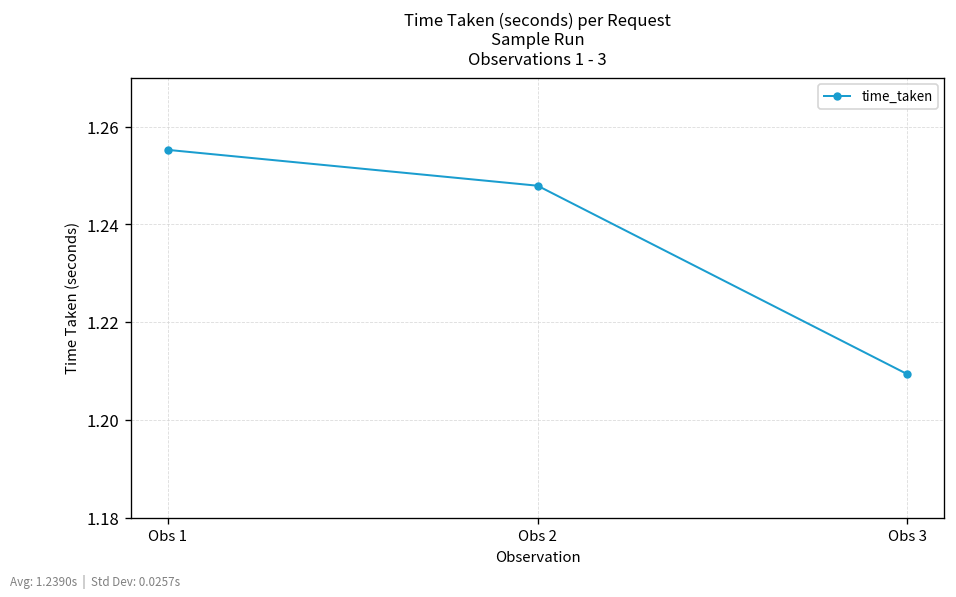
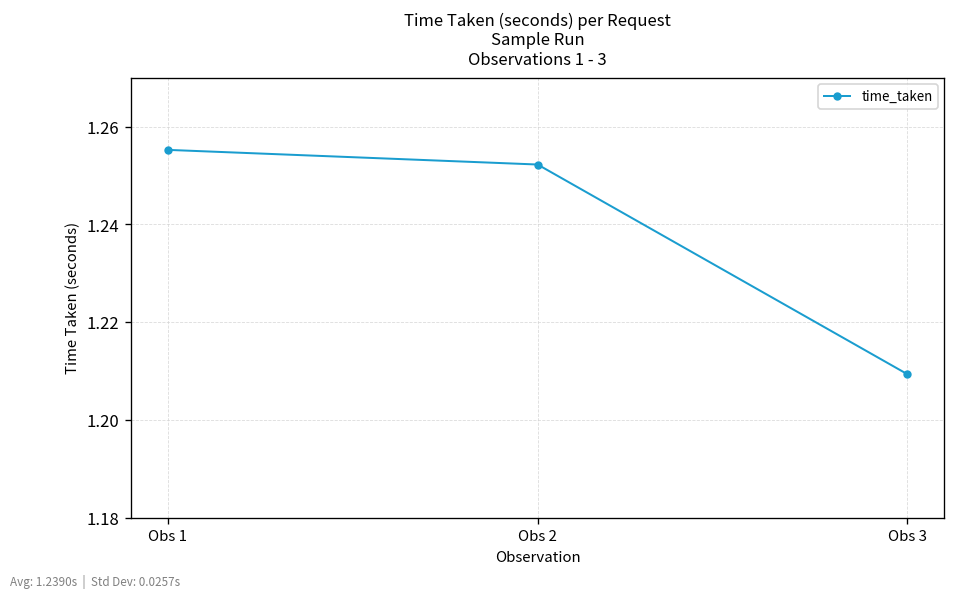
  {
    "Obs 1": 1.255,
-   "Obs 2": 1.248,
+   "Obs 2": 1.252,
    "Obs 3": 1.209
  }
